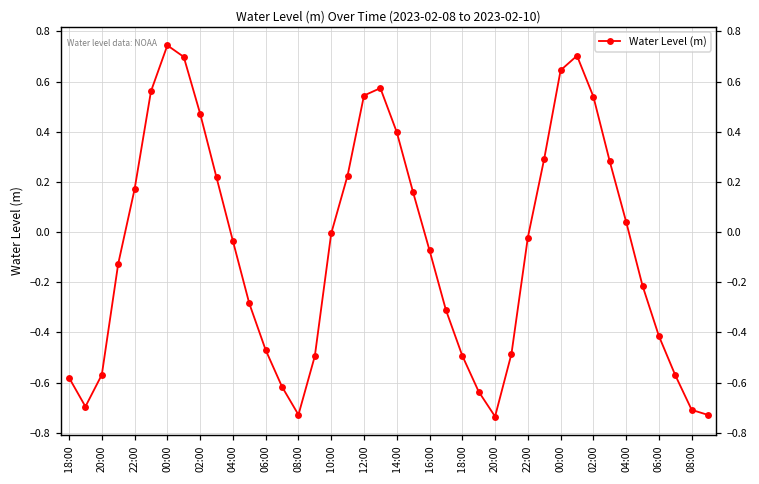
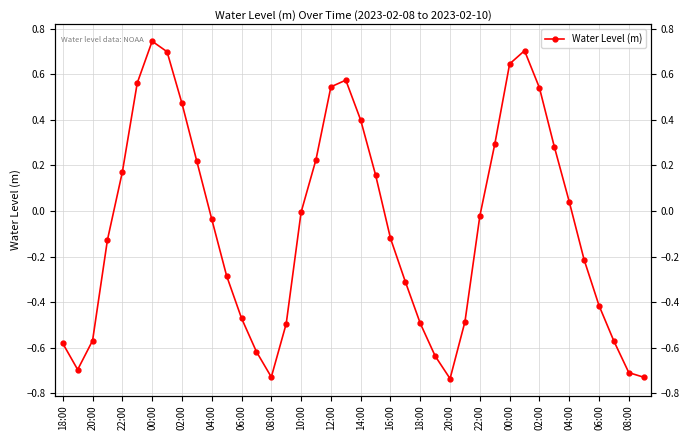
  {
    "10:00": -0.01,
    "12:00": 0.54,
    "14:00": 0.40,
-   "16:00": -0.07
+   "16:00": -0.12
  }
